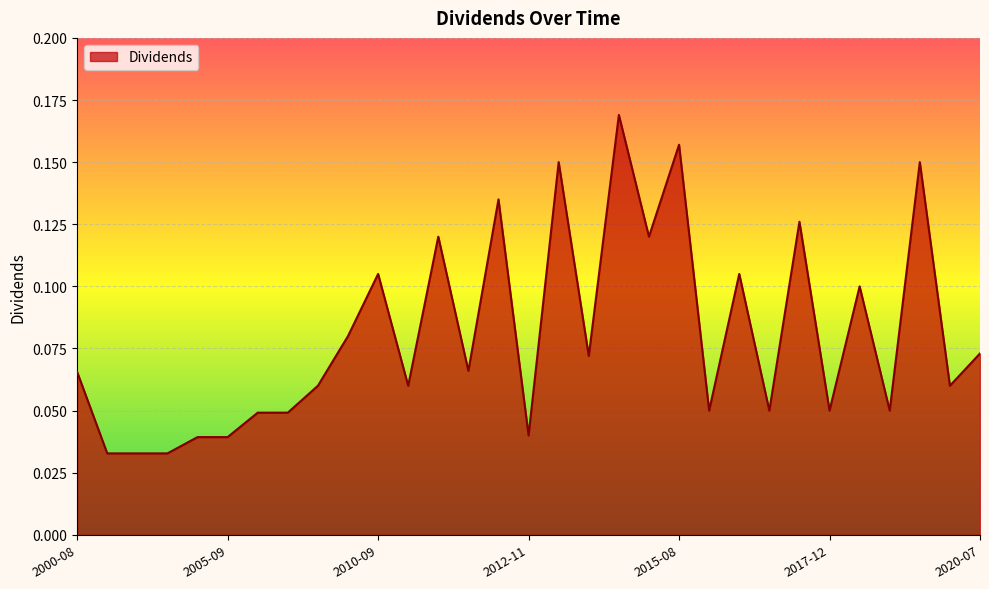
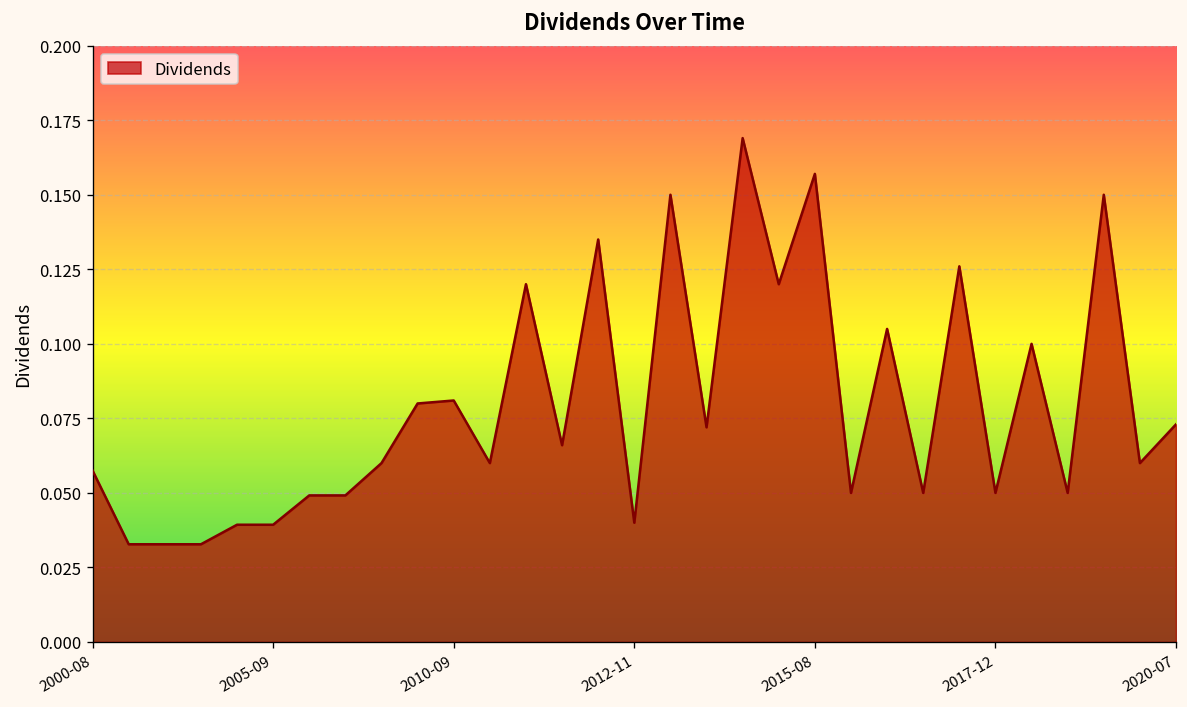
  {
-   "2000-08": 0.066,
+   "2000-08": 0.057,
    "2005-09": 0.039,
-   "2010-09": 0.105,
+   "2010-09": 0.081,
    "2012-11": 0.040,
    "2015-08": 0.157,
    "2017-12": 0.050,
    "2020-07": 0.073
  }
